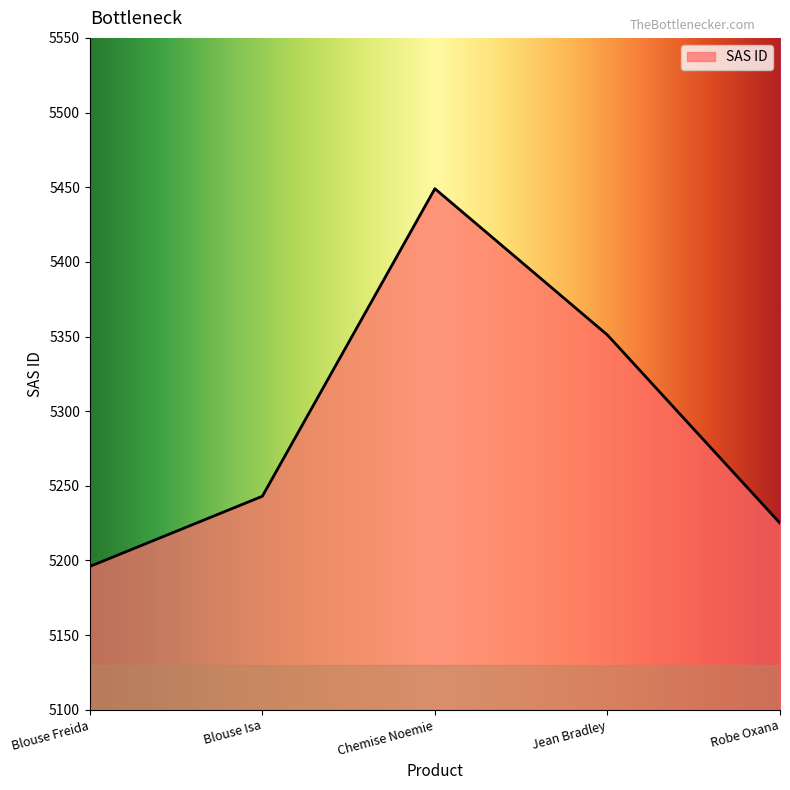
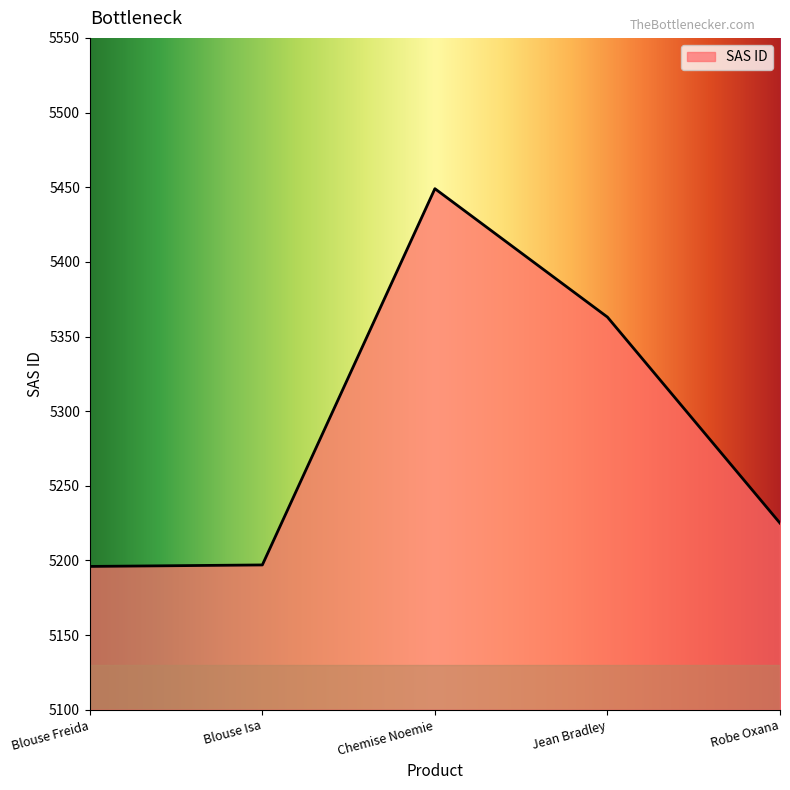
  {
    "Blouse Freida": 5196,
-   "Blouse Isa": 5243,
+   "Blouse Isa": 5197,
    "Chemise Noemie": 5449,
-   "Jean Bradley": 5351,
+   "Jean Bradley": 5363,
    "Robe Oxana": 5225
  }
